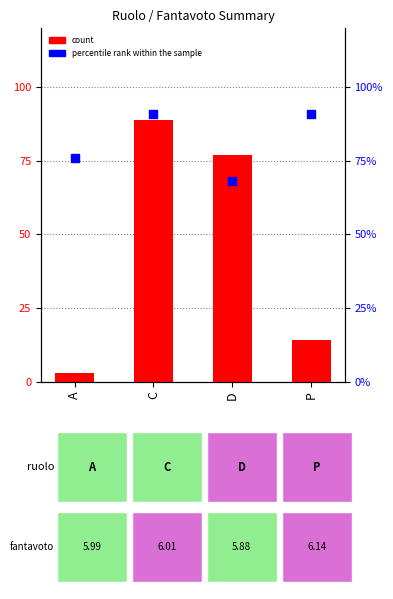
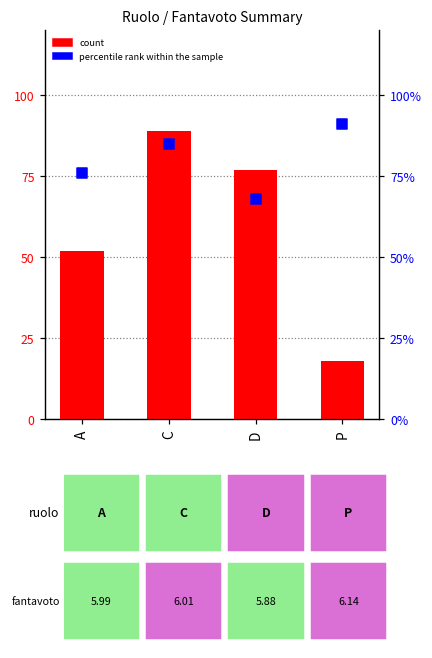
  {
    "count": {
-     "A": "3",
+     "A": "52",
      "C": "89",
      "D": "77",
-     "P": "14"
+     "P": "18"
    },
    "percentile rank within the sample": {
-     "C": "91%"
+     "C": "85%"
    }
  }
